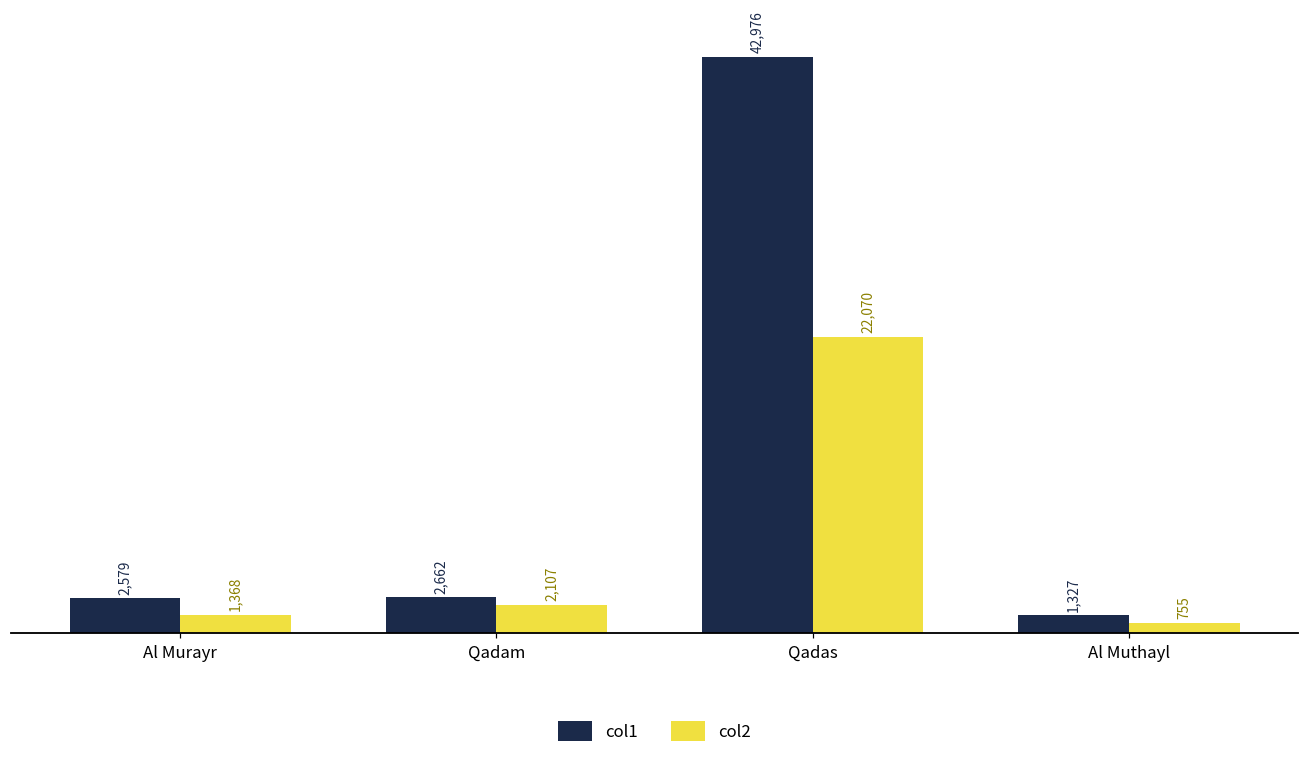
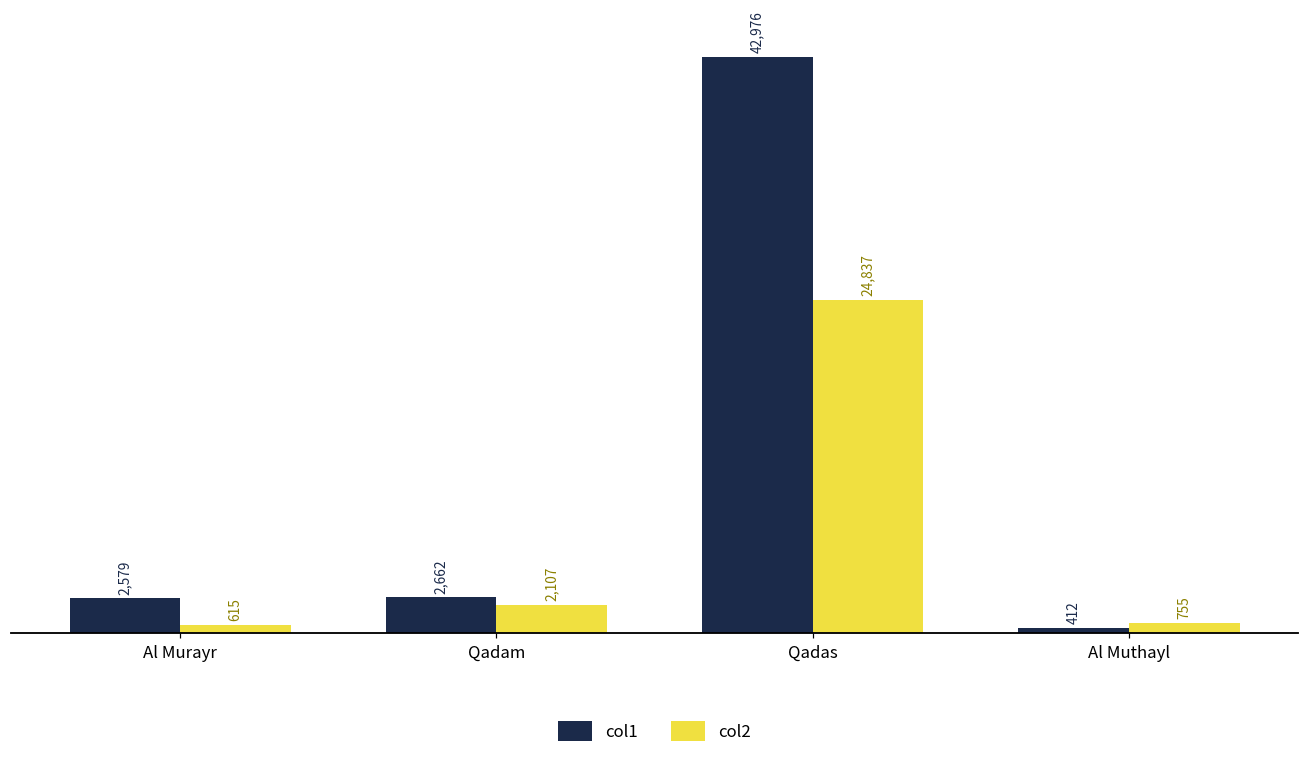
  {
    "col1": {
      "Al Murayr": "2,579",
      "Qadam": "2,662",
      "Qadas": "42,976",
-     "Al Muthayl": "1,327"
+     "Al Muthayl": "412"
    },
    "col2": {
-     "Al Murayr": "1,368",
+     "Al Murayr": "615",
      "Qadam": "2,107",
-     "Qadas": "22,070",
+     "Qadas": "24,837",
      "Al Muthayl": "755"
    }
  }
